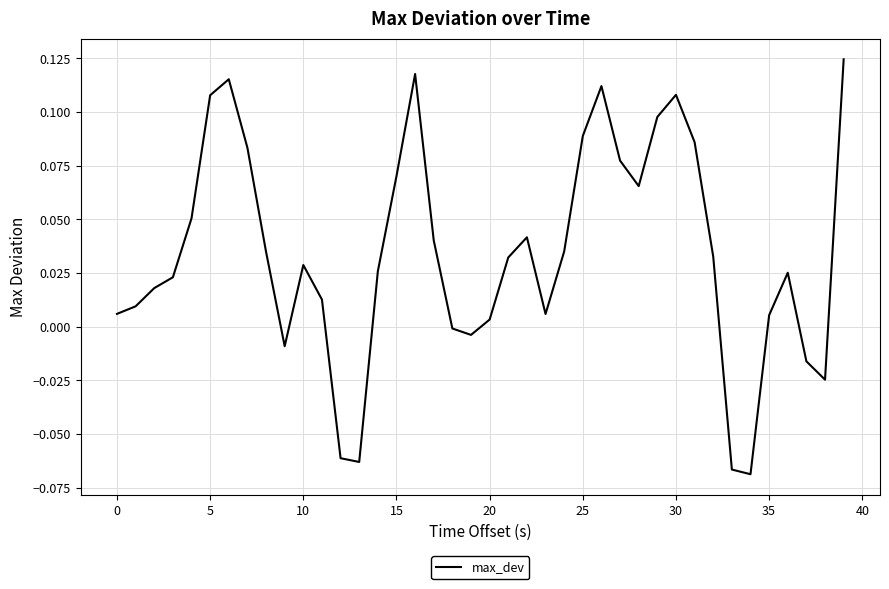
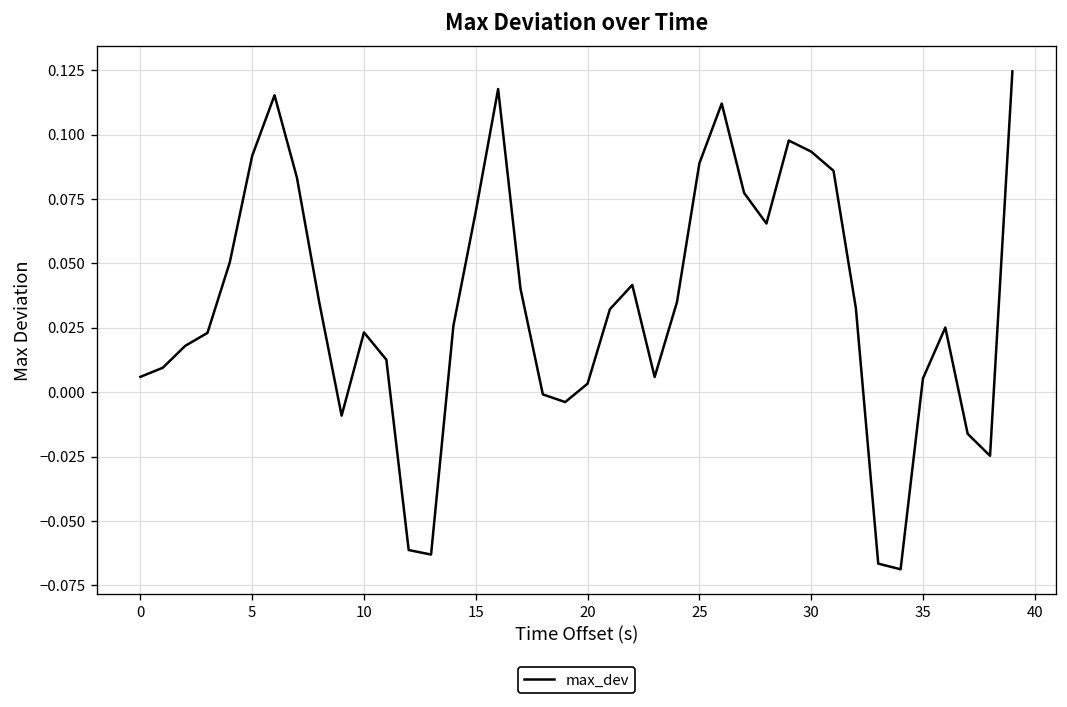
  {
    "0": 0.006,
-   "5": 0.108,
-   "10": 0.029,
+   "5": 0.092,
+   "10": 0.023,
    "15": 0.070,
    "20": 0.003,
    "25": 0.089,
-   "30": 0.108,
+   "30": 0.093,
    "35": 0.005
  }
